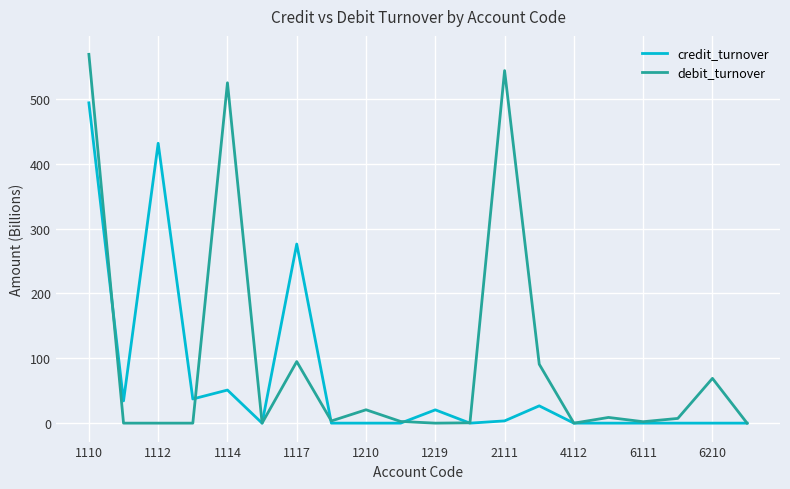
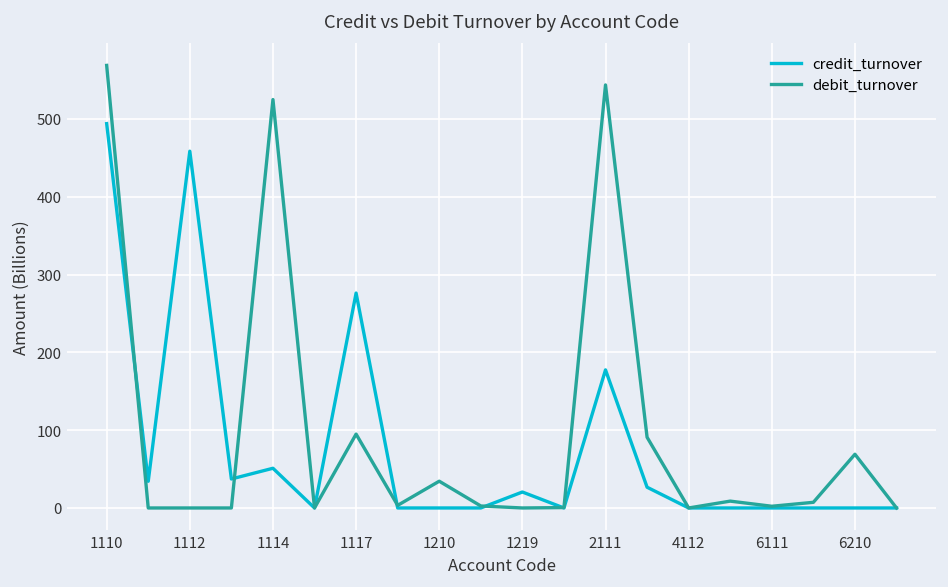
  {
    "credit_turnover": {
      "1110": 490,
-     "1112": 430,
+     "1112": 460,
      "1114": 50,
      "1117": 280,
      "1210": 0,
      "1219": 20,
-     "2111": 0,
+     "2111": 180,
      "6210": 0
    },
    "debit_turnover": {
      "1110": 570,
      "1112": 0,
      "1114": 520,
      "1117": 90,
-     "1210": 20,
+     "1210": 30,
      "1219": 0,
      "2111": 540,
      "6210": 70
    }
  }
